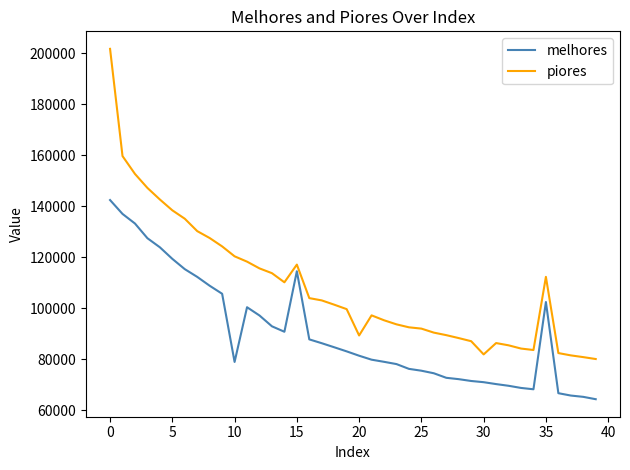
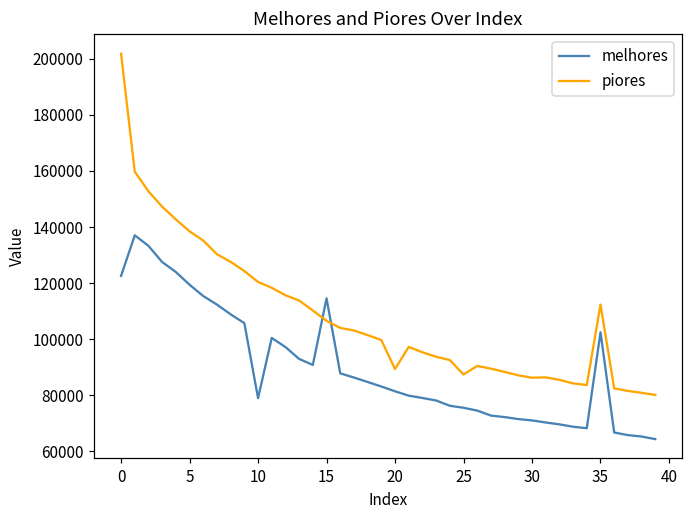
  {
    "melhores": {
-     "0": 143000,
+     "0": 123000,
      "5": 119000,
      "10": 79000,
      "15": 115000,
      "20": 81000,
      "25": 76000,
      "30": 71000,
      "35": 103000
    },
    "piores": {
      "0": 202000,
      "5": 138000,
      "10": 120000,
-     "15": 117000,
+     "15": 107000,
      "20": 89000,
-     "25": 92000,
-     "30": 82000,
+     "25": 87000,
+     "30": 86000,
      "35": 112000
    }
  }
